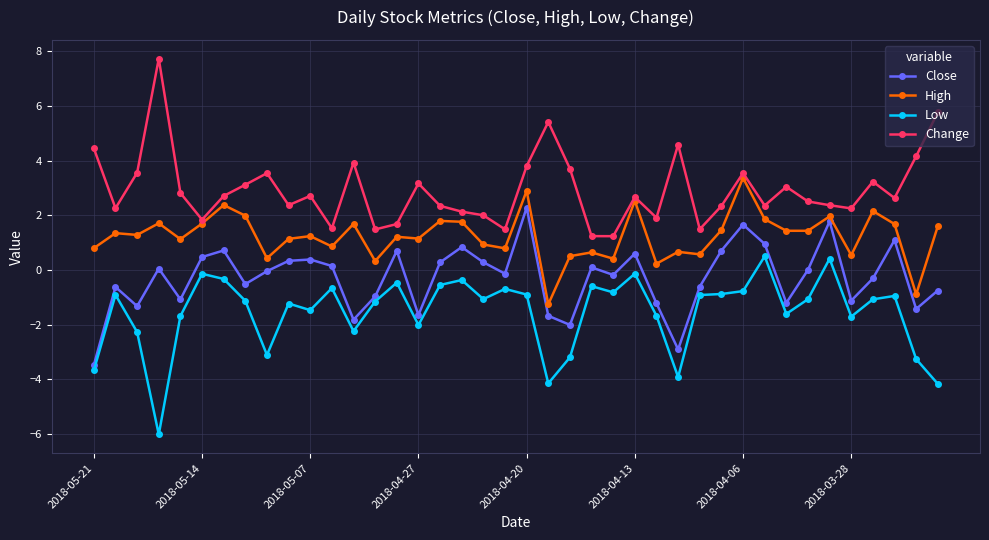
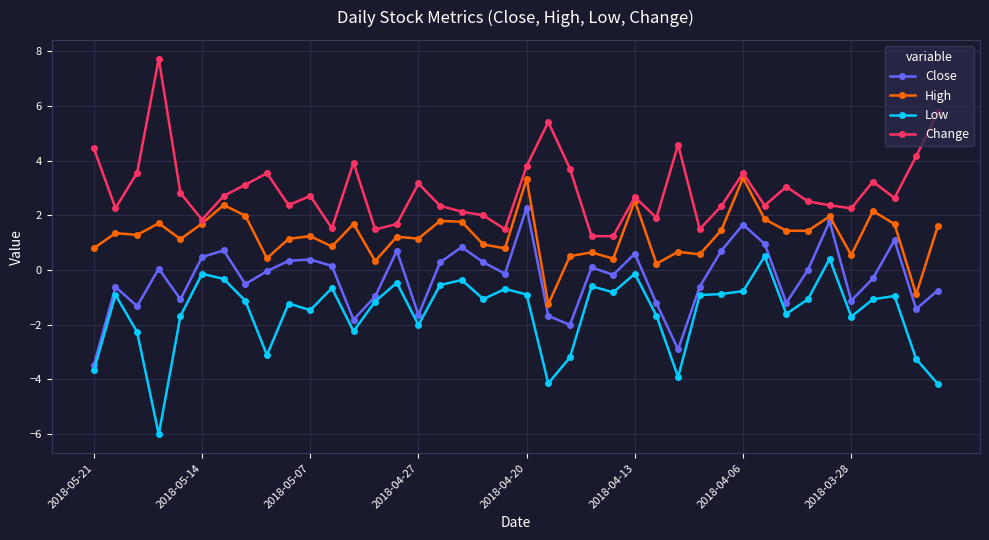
  {
    "Close": {
      "2018-05-21": -3.5,
      "2018-05-14": 0.5,
      "2018-05-07": 0.4,
      "2018-04-27": -1.6,
      "2018-04-20": 2.3,
      "2018-04-13": 0.6,
      "2018-04-06": 1.7,
      "2018-03-28": -1.1
    },
    "High": {
      "2018-05-21": 0.8,
      "2018-05-14": 1.7,
      "2018-05-07": 1.2,
      "2018-04-27": 1.1,
-     "2018-04-20": 2.9,
+     "2018-04-20": 3.3,
      "2018-04-13": 2.5,
      "2018-04-06": 3.4,
      "2018-03-28": 0.5
    },
    "Low": {
      "2018-05-21": -3.7,
      "2018-05-14": -0.1,
      "2018-05-07": -1.5,
      "2018-04-27": -2.0,
      "2018-04-20": -0.9,
      "2018-04-13": -0.1,
      "2018-04-06": -0.8,
      "2018-03-28": -1.7
    },
    "Change": {
      "2018-05-21": 4.4,
      "2018-05-14": 1.8,
      "2018-05-07": 2.7,
      "2018-04-27": 3.2,
      "2018-04-20": 3.8,
      "2018-04-13": 2.7,
      "2018-04-06": 3.5,
      "2018-03-28": 2.3
    }
  }
